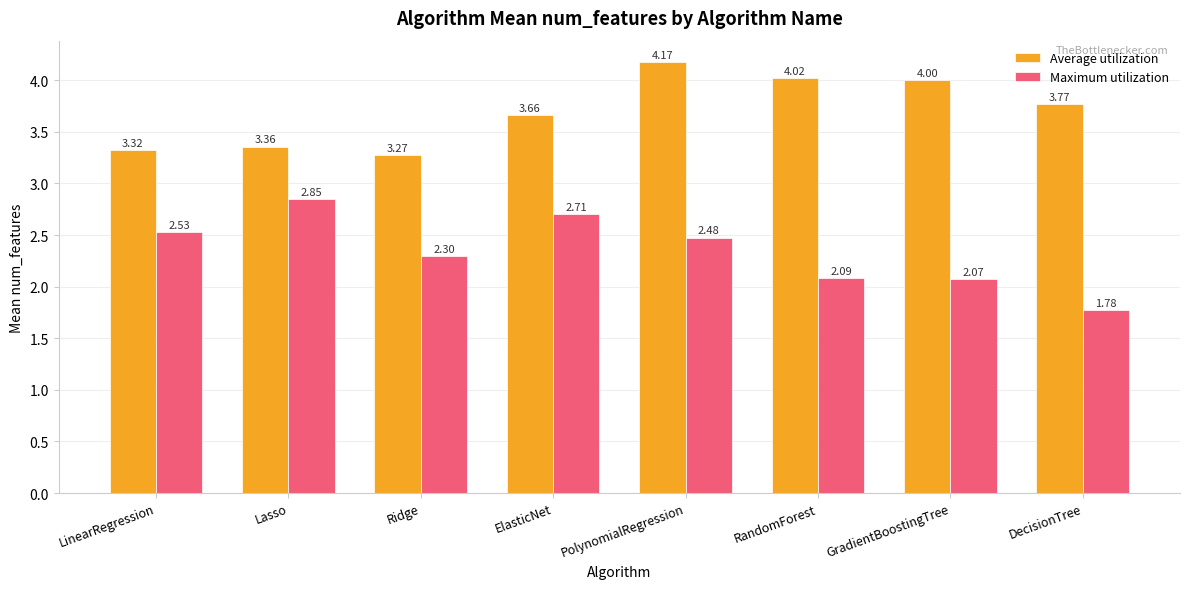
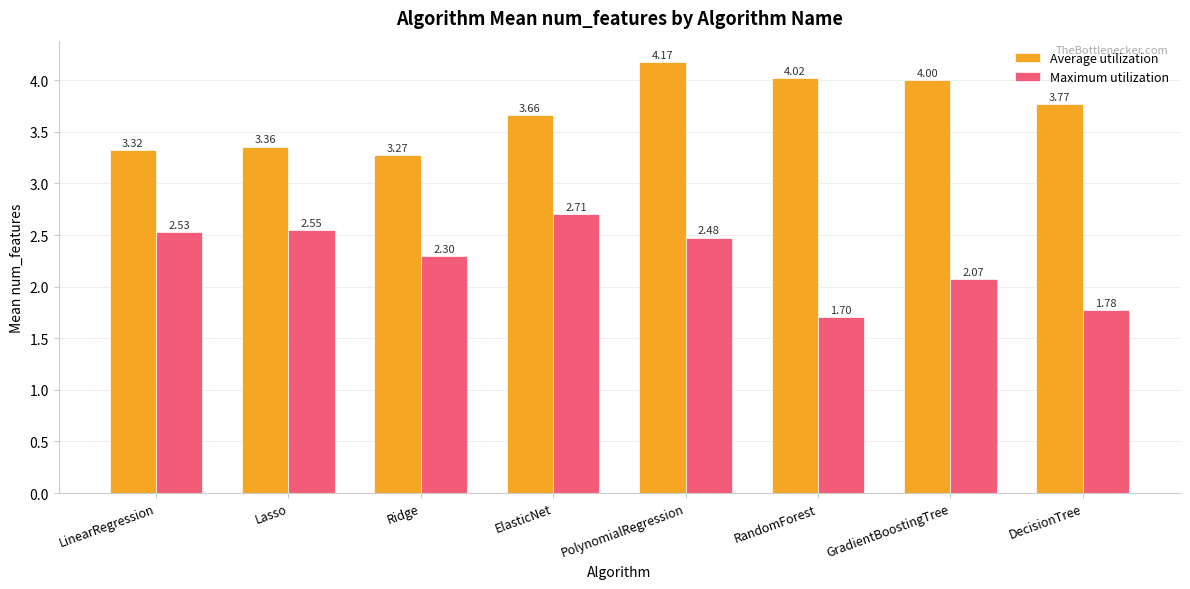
  {
    "Average utilization": {
      "LinearRegression": 3.32,
      "Lasso": 3.36,
      "Ridge": 3.27,
      "ElasticNet": 3.66,
      "PolynomialRegression": 4.17,
      "RandomForest": 4.02,
      "GradientBoostingTree": 4.00,
      "DecisionTree": 3.77
    },
    "Maximum utilization": {
      "LinearRegression": 2.53,
-     "Lasso": 2.85,
+     "Lasso": 2.55,
      "Ridge": 2.30,
      "ElasticNet": 2.71,
      "PolynomialRegression": 2.48,
-     "RandomForest": 2.09,
+     "RandomForest": 1.70,
      "GradientBoostingTree": 2.07,
      "DecisionTree": 1.78
    }
  }
